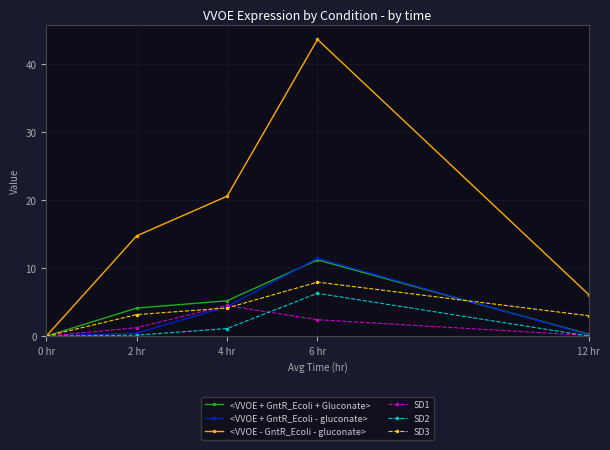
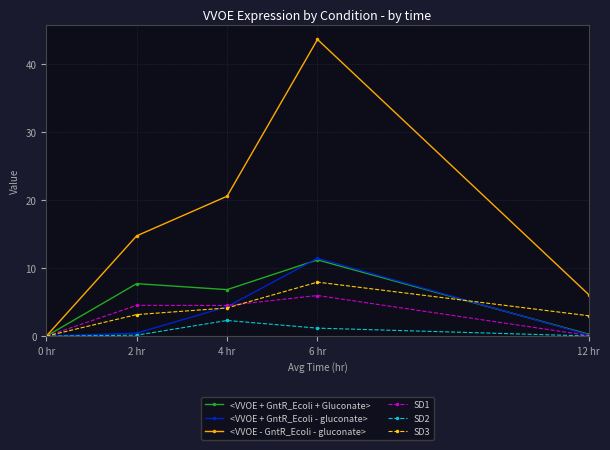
  {
    "<VVOE + GntR_Ecoli + Gluconate>": {
-     "2 hr": 4,
-     "4 hr": 5
+     "2 hr": 8,
+     "4 hr": 7
    },
    "SD1": {
-     "2 hr": 1,
-     "6 hr": 2
+     "2 hr": 5,
+     "6 hr": 6
    },
    "SD2": {
-     "4 hr": 1,
-     "6 hr": 6
+     "4 hr": 2,
+     "6 hr": 1
    }
  }
